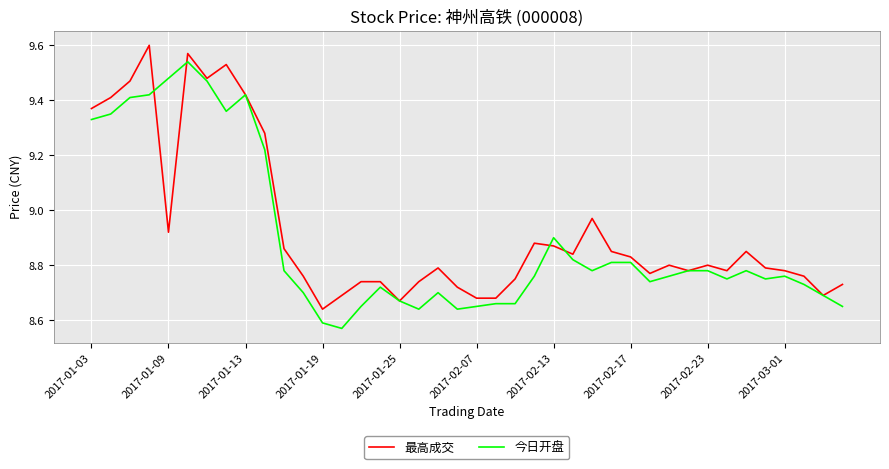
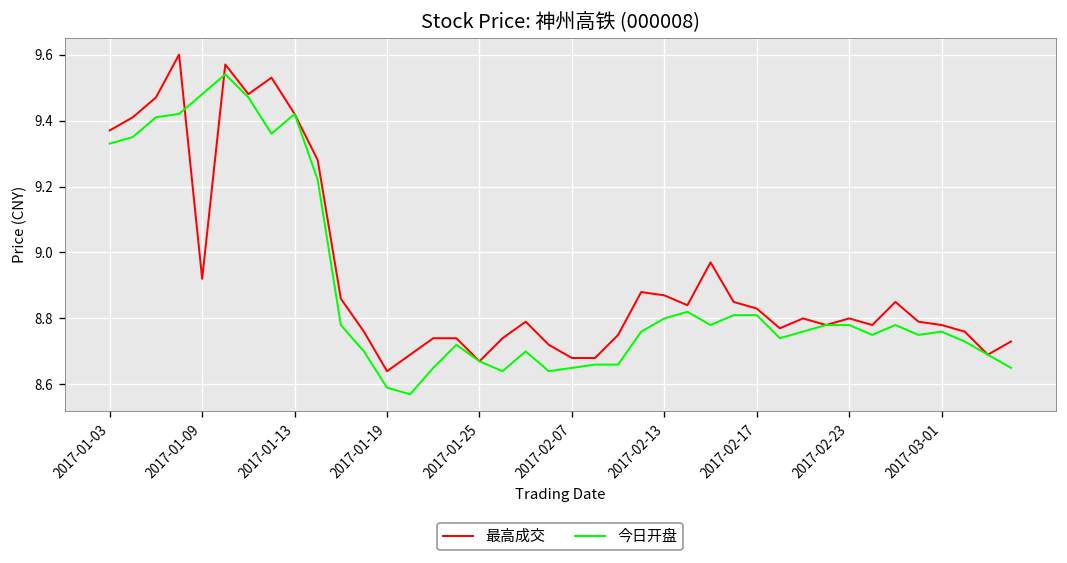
  {
    "最高成交": {
      "2017-01-03": 9.37,
      "2017-01-09": 8.92,
      "2017-01-19": 8.64,
      "2017-02-07": 8.68,
      "2017-02-13": 8.87,
      "2017-02-17": 8.83,
      "2017-02-23": 8.8,
      "2017-03-01": 8.78
    },
    "今日开盘": {
      "2017-01-03": 9.33,
      "2017-01-09": 9.48,
      "2017-01-19": 8.59,
      "2017-02-07": 8.65,
-     "2017-02-13": 8.9,
+     "2017-02-13": 8.8,
      "2017-02-17": 8.81,
      "2017-02-23": 8.78,
      "2017-03-01": 8.76
    }
  }
